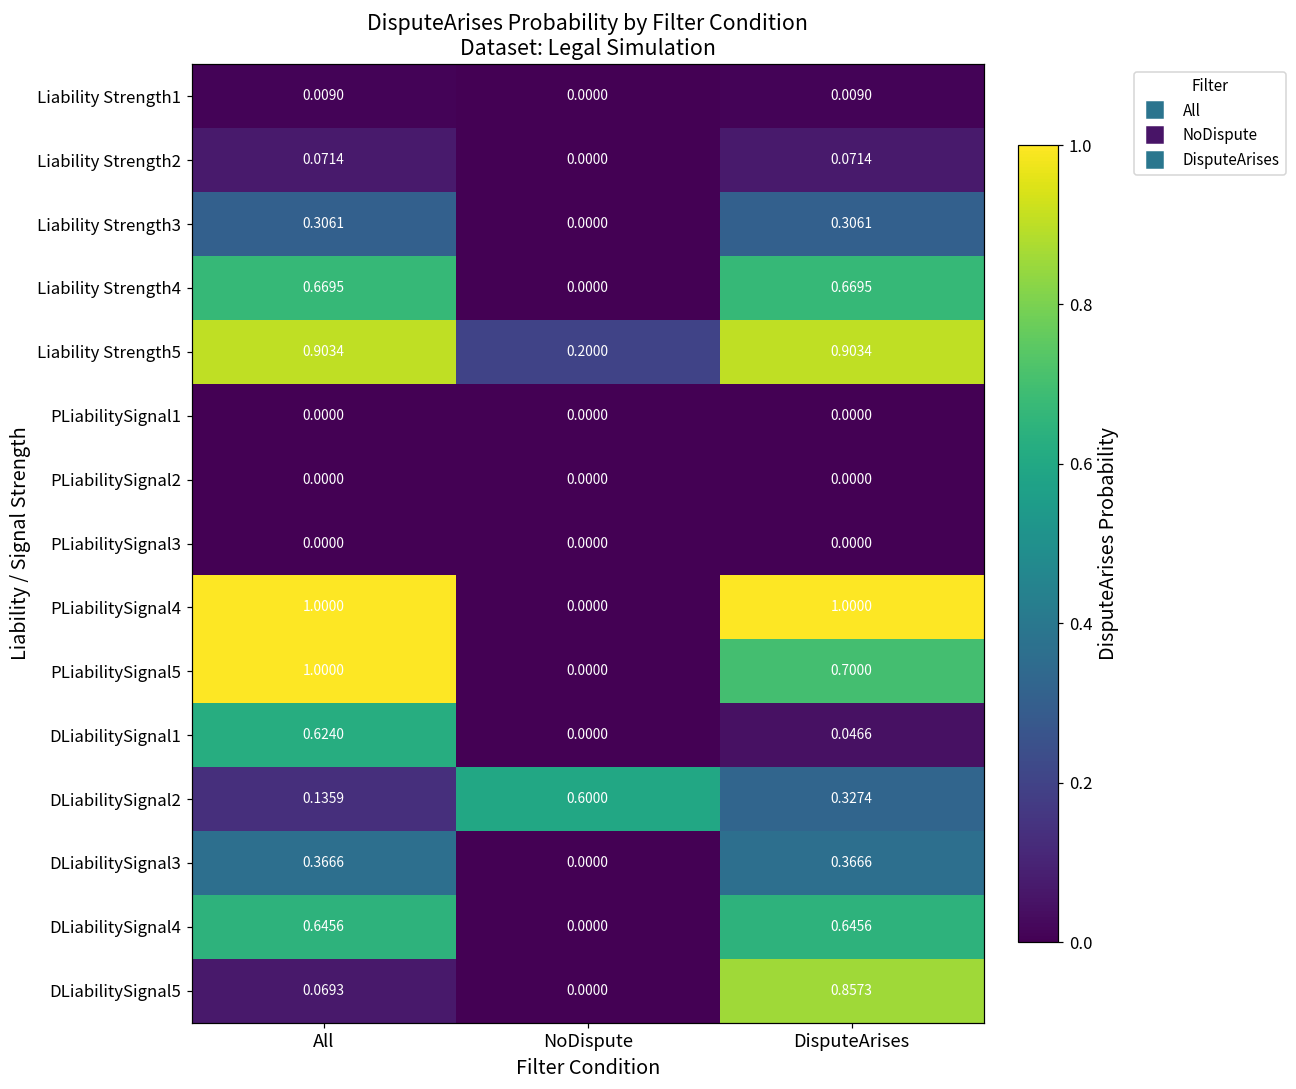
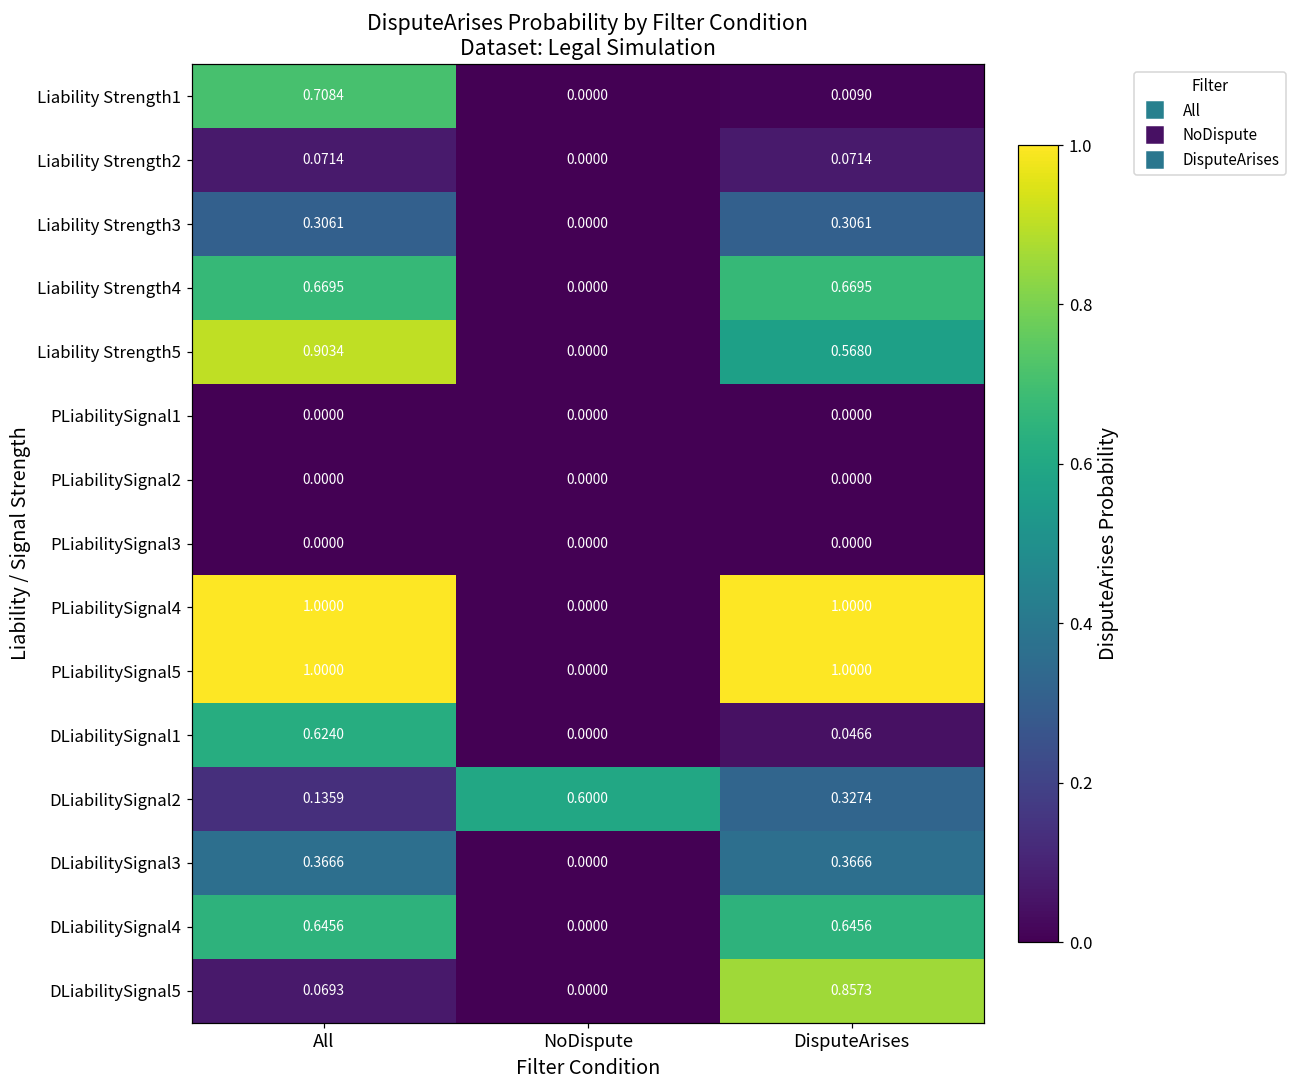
  {
    "Liability Strength1": {
-     "All": 0.0090,
+     "All": 0.7084,
      "NoDispute": 0.0000,
      "DisputeArises": 0.0090
    },
    "Liability Strength2": {
      "All": 0.0714,
      "NoDispute": 0.0000,
      "DisputeArises": 0.0714
    },
    "Liability Strength3": {
      "All": 0.3061,
      "NoDispute": 0.0000,
      "DisputeArises": 0.3061
    },
    "Liability Strength4": {
      "All": 0.6695,
      "NoDispute": 0.0000,
      "DisputeArises": 0.6695
    },
    "Liability Strength5": {
      "All": 0.9034,
-     "NoDispute": 0.2000,
-     "DisputeArises": 0.9034
+     "NoDispute": 0.0000,
+     "DisputeArises": 0.5680
    },
    "PLiabilitySignal1": {
      "All": 0.0000,
      "NoDispute": 0.0000,
      "DisputeArises": 0.0000
    },
    "PLiabilitySignal2": {
      "All": 0.0000,
      "NoDispute": 0.0000,
      "DisputeArises": 0.0000
    },
    "PLiabilitySignal3": {
      "All": 0.0000,
      "NoDispute": 0.0000,
      "DisputeArises": 0.0000
    },
    "PLiabilitySignal4": {
      "All": 1.0000,
      "NoDispute": 0.0000,
      "DisputeArises": 1.0000
    },
    "PLiabilitySignal5": {
      "All": 1.0000,
      "NoDispute": 0.0000,
-     "DisputeArises": 0.7000
+     "DisputeArises": 1.0000
    },
    "DLiabilitySignal1": {
      "All": 0.6240,
      "NoDispute": 0.0000,
      "DisputeArises": 0.0466
    },
    "DLiabilitySignal2": {
      "All": 0.1359,
      "NoDispute": 0.6000,
      "DisputeArises": 0.3274
    },
    "DLiabilitySignal3": {
      "All": 0.3666,
      "NoDispute": 0.0000,
      "DisputeArises": 0.3666
    },
    "DLiabilitySignal4": {
      "All": 0.6456,
      "NoDispute": 0.0000,
      "DisputeArises": 0.6456
    },
    "DLiabilitySignal5": {
      "All": 0.0693,
      "NoDispute": 0.0000,
      "DisputeArises": 0.8573
    }
  }
